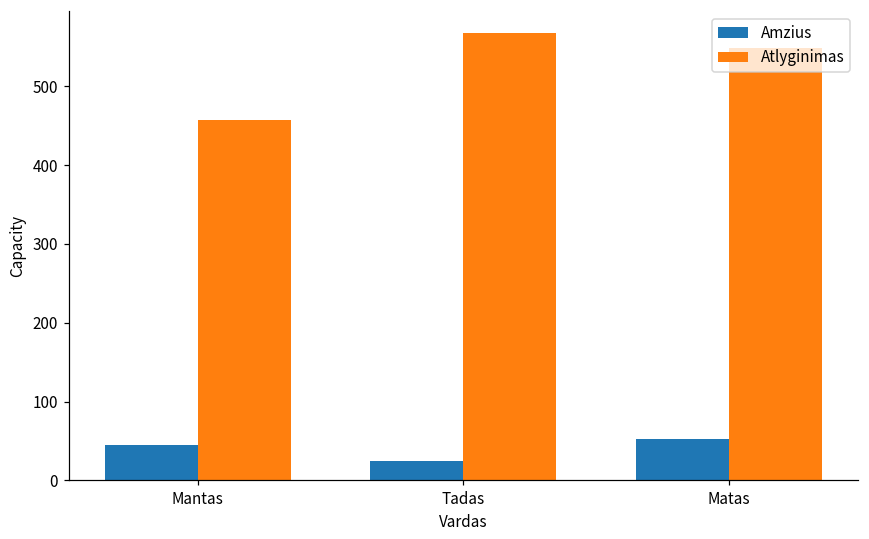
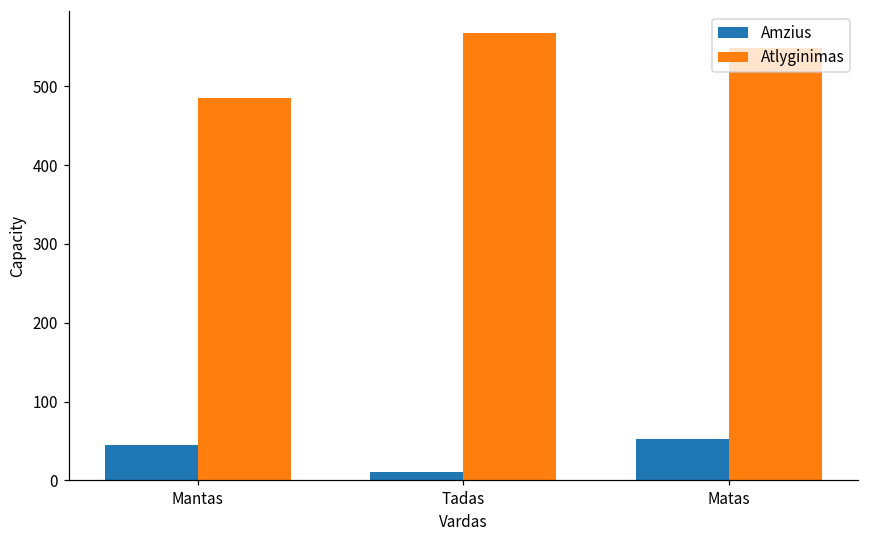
  {
    "Amzius": {
      "Mantas": 50,
-     "Tadas": 30,
+     "Tadas": 10,
      "Matas": 50
    },
    "Atlyginimas": {
-     "Mantas": 460,
+     "Mantas": 490,
      "Tadas": 570
    }
  }
